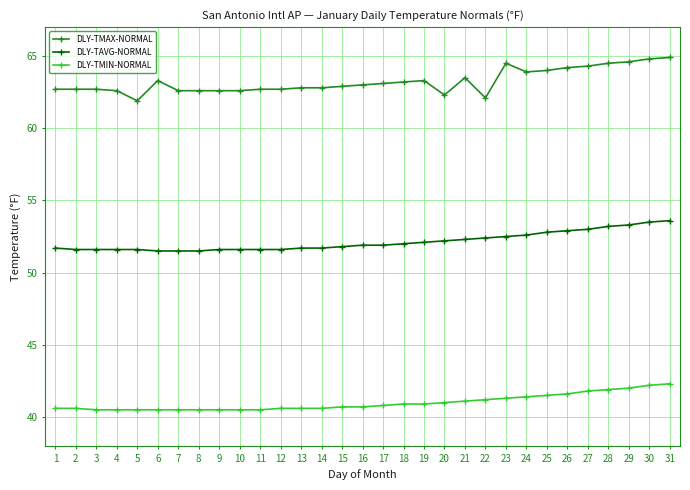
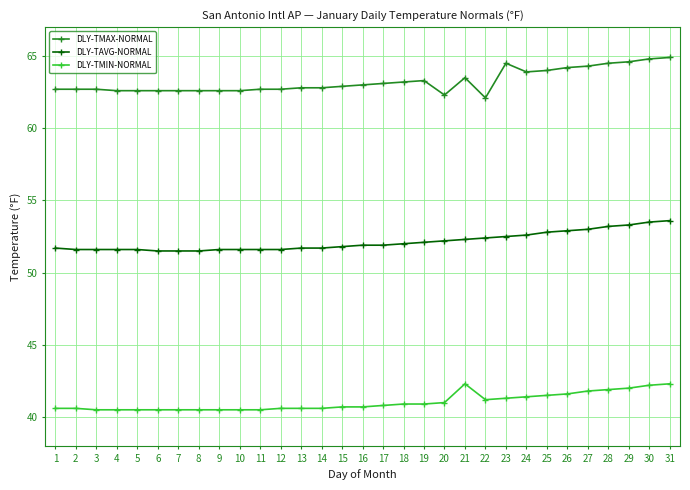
  {
    "DLY-TMAX-NORMAL": {
      "1": 62.7,
      "2": 62.7,
      "3": 62.7,
      "4": 62.6,
-     "5": 61.9,
-     "6": 63.3,
+     "5": 62.6,
+     "6": 62.6,
      "7": 62.6,
      "8": 62.6,
      "9": 62.6,
      "10": 62.6,
      "11": 62.7,
      "12": 62.7,
      "13": 62.8,
      "14": 62.8,
      "15": 62.9,
      "16": 63.0,
      "17": 63.1,
      "18": 63.2,
      "19": 63.3,
      "20": 62.3,
      "21": 63.5,
      "22": 62.1,
      "23": 64.5,
      "24": 63.9,
      "25": 64.0,
      "26": 64.2,
      "27": 64.3,
      "28": 64.5,
      "29": 64.6,
      "30": 64.8,
      "31": 64.9
    },
    "DLY-TAVG-NORMAL": {
      "1": 51.7,
      "2": 51.6,
      "3": 51.6,
      "4": 51.6,
      "5": 51.6,
      "6": 51.5,
      "7": 51.5,
      "8": 51.5,
      "9": 51.6,
      "10": 51.6,
      "11": 51.6,
      "12": 51.6,
      "13": 51.7,
      "14": 51.7,
      "15": 51.8,
      "16": 51.9,
      "17": 51.9,
      "18": 52.0,
      "19": 52.1,
      "20": 52.2,
      "21": 52.3,
      "22": 52.4,
      "23": 52.5,
      "24": 52.6,
      "25": 52.8,
      "26": 52.9,
      "27": 53.0,
      "28": 53.2,
      "29": 53.3,
      "30": 53.5,
      "31": 53.6
    },
    "DLY-TMIN-NORMAL": {
      "1": 40.6,
      "2": 40.6,
      "3": 40.5,
      "4": 40.5,
      "5": 40.5,
      "6": 40.5,
      "7": 40.5,
      "8": 40.5,
      "9": 40.5,
      "10": 40.5,
      "11": 40.5,
      "12": 40.6,
      "13": 40.6,
      "14": 40.6,
      "15": 40.7,
      "16": 40.7,
      "17": 40.8,
      "18": 40.9,
      "19": 40.9,
      "20": 41.0,
-     "21": 41.1,
+     "21": 42.3,
      "22": 41.2,
      "23": 41.3,
      "24": 41.4,
      "25": 41.5,
      "26": 41.6,
      "27": 41.8,
      "28": 41.9,
      "29": 42.0,
      "30": 42.2,
      "31": 42.3
    }
  }
